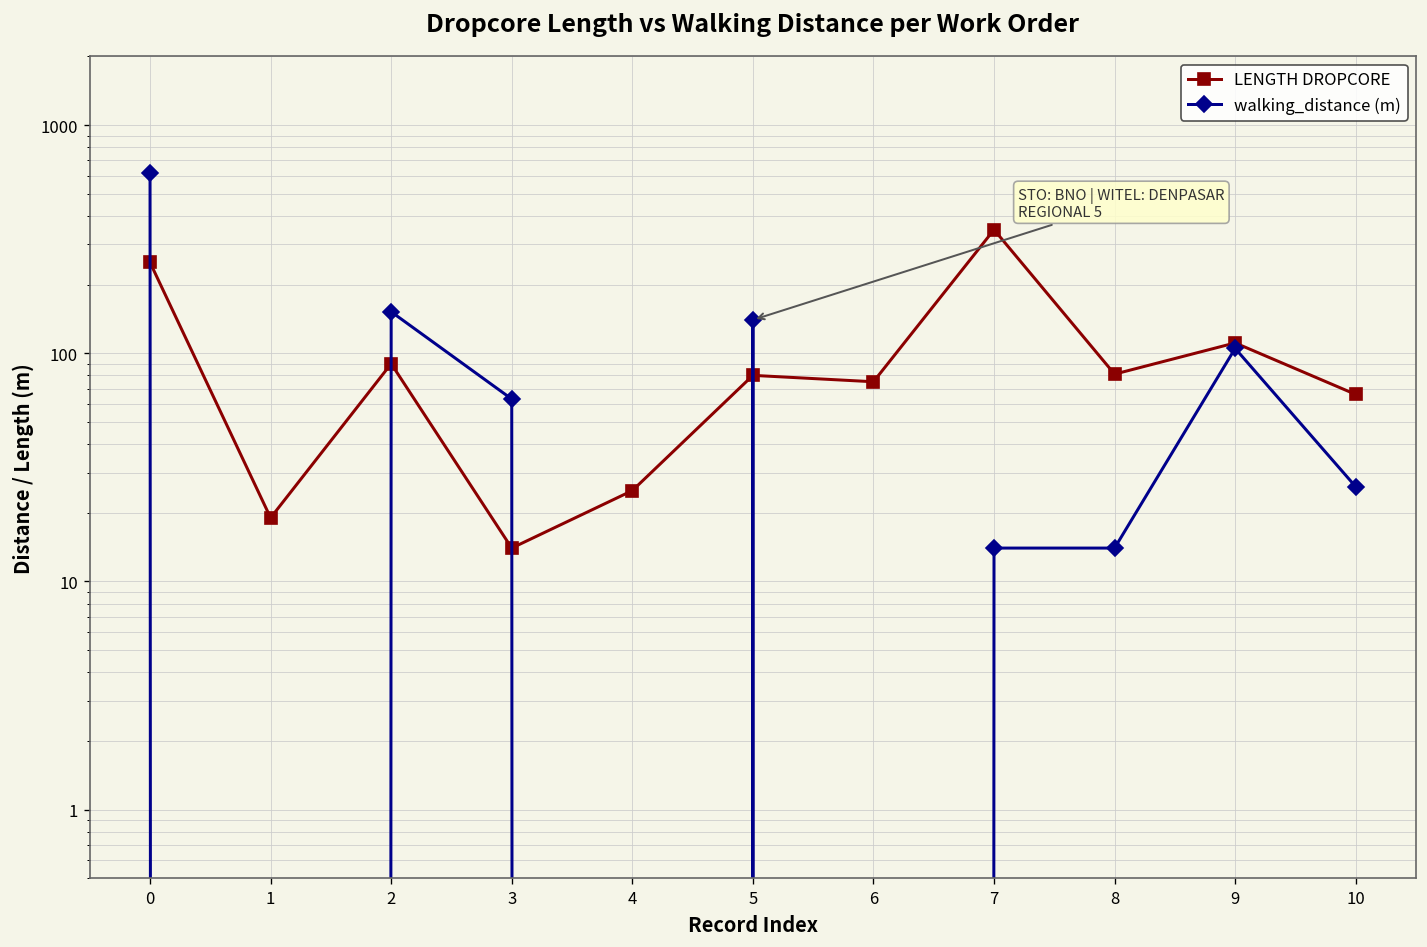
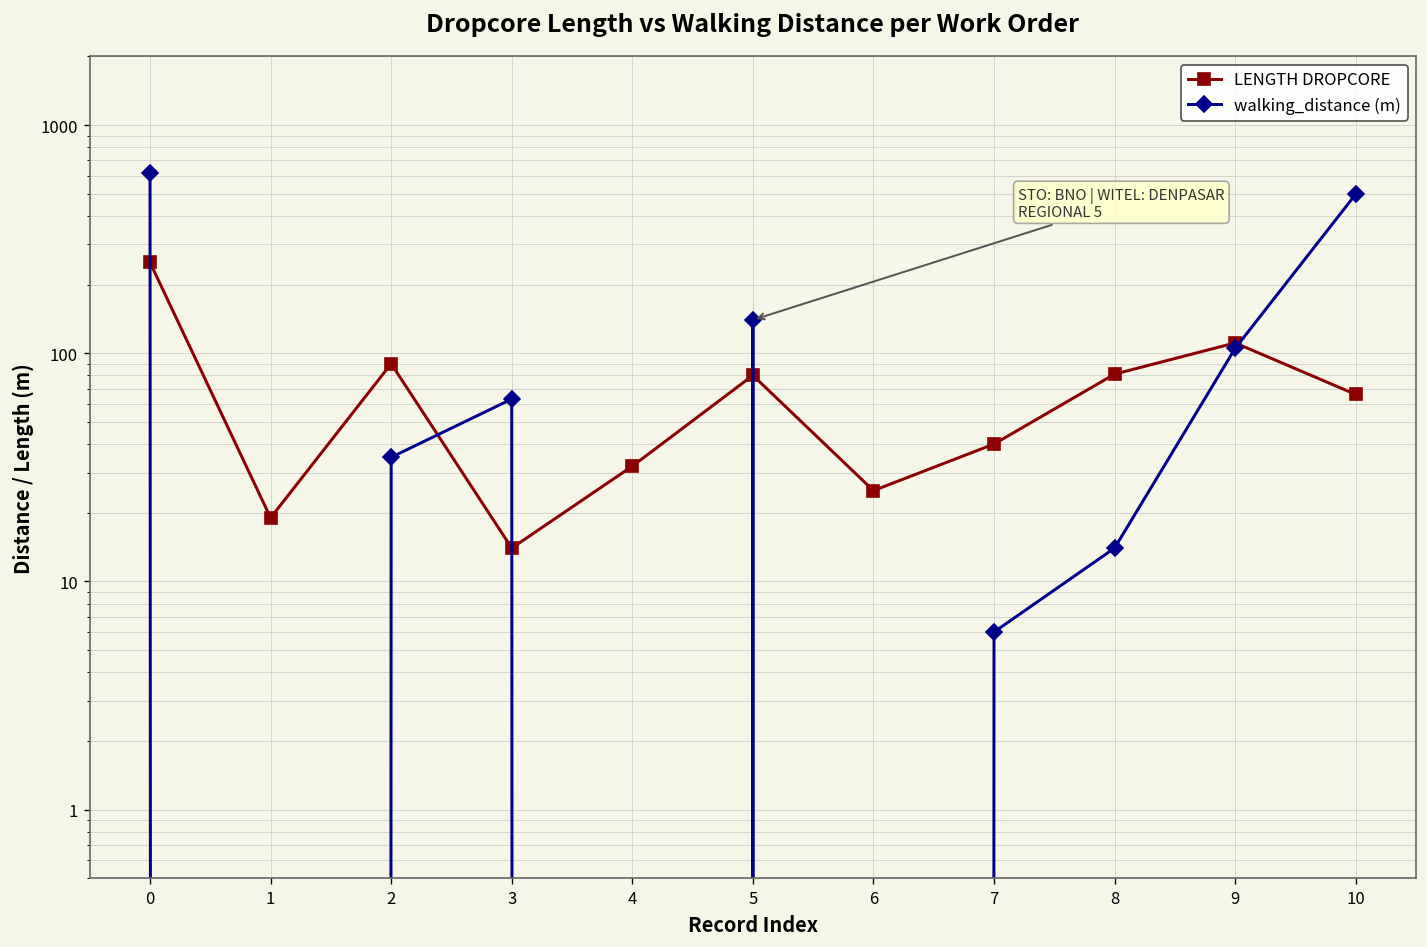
  {
    "LENGTH DROPCORE": {
      "0": 250,
      "1": 19,
      "2": 90,
      "3": 14,
-     "4": 25,
+     "4": 32,
      "5": 80,
-     "6": 75,
-     "7": 350,
+     "6": 25,
+     "7": 40,
      "8": 81,
      "9": 110,
      "10": 66
    },
    "walking_distance (m)": {
      "0": 620,
-     "2": 150,
+     "2": 35,
      "3": 63,
-     "7": 14,
+     "7": 6,
      "8": 14,
      "9": 110,
-     "10": 26
+     "10": 500
    }
  }
